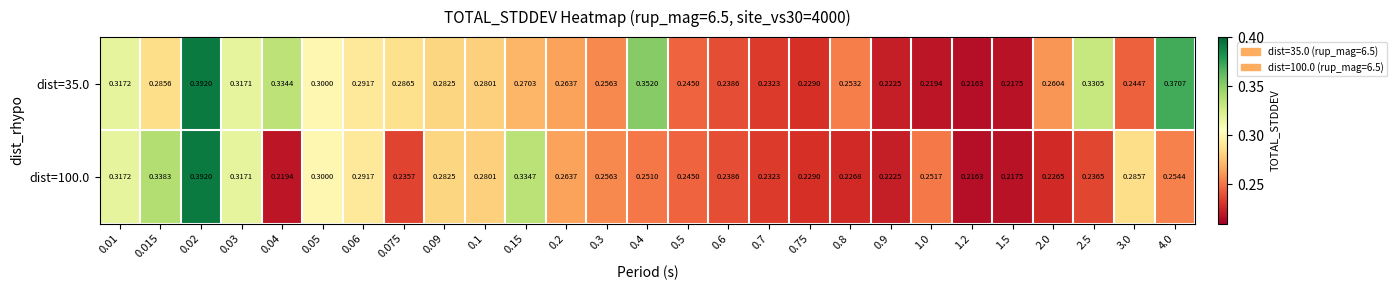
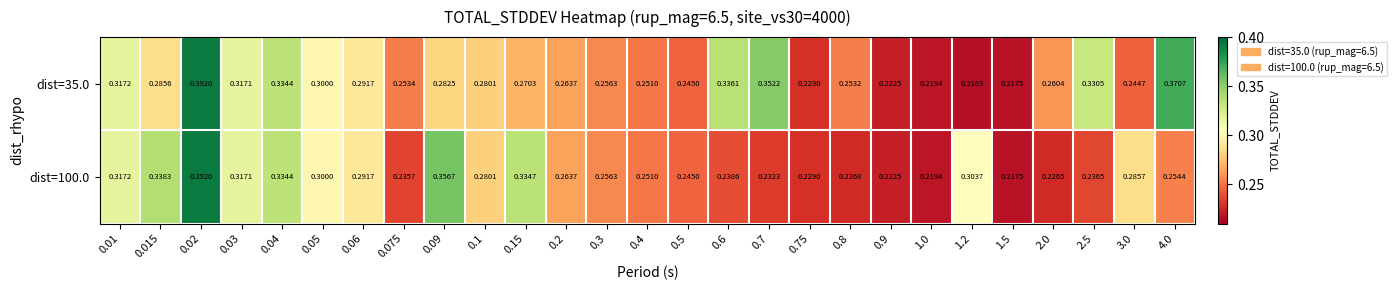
  {
    "dist=35.0": {
      "0.01": 0.3172,
      "0.015": 0.2856,
      "0.02": 0.3920,
      "0.03": 0.3171,
      "0.04": 0.3344,
      "0.05": 0.3000,
      "0.06": 0.2917,
-     "0.075": 0.2865,
+     "0.075": 0.2534,
      "0.09": 0.2825,
      "0.1": 0.2801,
      "0.15": 0.2703,
      "0.2": 0.2637,
      "0.3": 0.2563,
-     "0.4": 0.3520,
+     "0.4": 0.2510,
      "0.5": 0.2450,
-     "0.6": 0.2386,
-     "0.7": 0.2323,
+     "0.6": 0.3361,
+     "0.7": 0.3522,
      "0.75": 0.2290,
      "0.8": 0.2532,
      "0.9": 0.2225,
      "1.0": 0.2194,
      "1.2": 0.2163,
      "1.5": 0.2175,
      "2.0": 0.2604,
      "2.5": 0.3305,
      "3.0": 0.2447,
      "4.0": 0.3707
    },
    "dist=100.0": {
      "0.01": 0.3172,
      "0.015": 0.3383,
      "0.02": 0.3920,
      "0.03": 0.3171,
-     "0.04": 0.2194,
+     "0.04": 0.3344,
      "0.05": 0.3000,
      "0.06": 0.2917,
      "0.075": 0.2357,
-     "0.09": 0.2825,
+     "0.09": 0.3567,
      "0.1": 0.2801,
      "0.15": 0.3347,
      "0.2": 0.2637,
      "0.3": 0.2563,
      "0.4": 0.2510,
      "0.5": 0.2450,
      "0.6": 0.2386,
      "0.7": 0.2323,
      "0.75": 0.2290,
      "0.8": 0.2268,
      "0.9": 0.2225,
-     "1.0": 0.2517,
-     "1.2": 0.2163,
+     "1.0": 0.2194,
+     "1.2": 0.3037,
      "1.5": 0.2175,
      "2.0": 0.2265,
      "2.5": 0.2365,
      "3.0": 0.2857,
      "4.0": 0.2544
    }
  }
